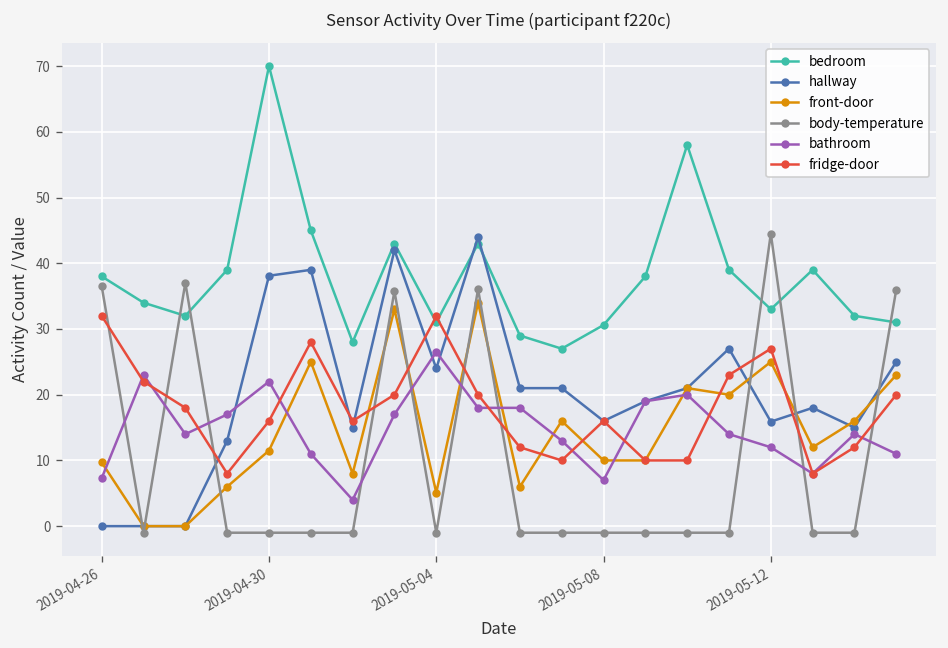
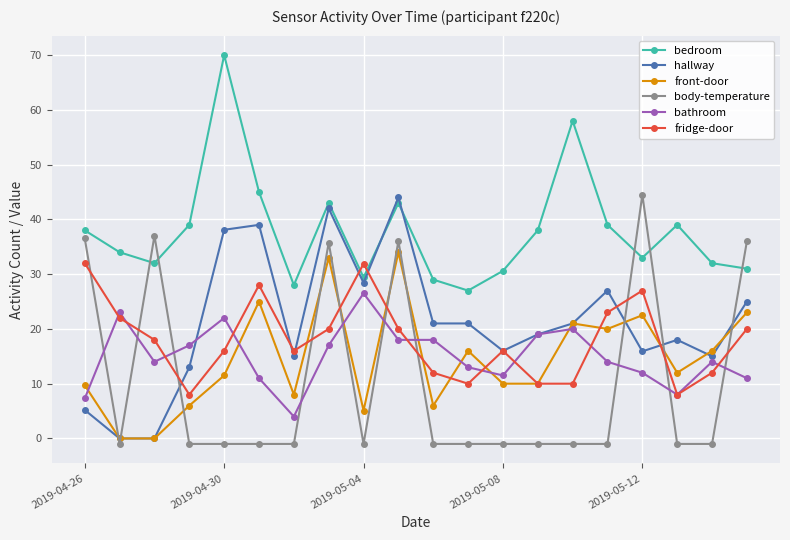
  {
    "bedroom": {
      "2019-04-26": 38,
      "2019-04-30": 70,
-     "2019-05-04": 31,
+     "2019-05-04": 29,
      "2019-05-08": 31,
      "2019-05-12": 33
    },
    "hallway": {
-     "2019-04-26": 0,
+     "2019-04-26": 5,
      "2019-04-30": 38,
-     "2019-05-04": 24,
+     "2019-05-04": 28,
      "2019-05-12": 16
    },
    "front-door": {
      "2019-04-26": 10,
      "2019-04-30": 12,
      "2019-05-04": 5,
      "2019-05-08": 10,
-     "2019-05-12": 25
+     "2019-05-12": 23
    },
    "body-temperature": {
      "2019-04-26": 37,
      "2019-04-30": -1,
      "2019-05-04": -1,
      "2019-05-08": -1,
      "2019-05-12": 45
    },
    "bathroom": {
      "2019-04-26": 7,
      "2019-04-30": 22,
      "2019-05-04": 27,
-     "2019-05-08": 7,
+     "2019-05-08": 12,
      "2019-05-12": 12
    },
    "fridge-door": {
      "2019-04-26": 32,
      "2019-04-30": 16,
      "2019-05-04": 32,
      "2019-05-12": 27
    }
  }
